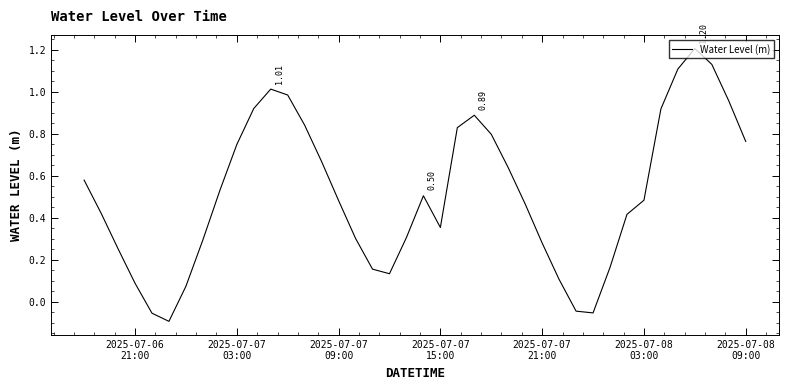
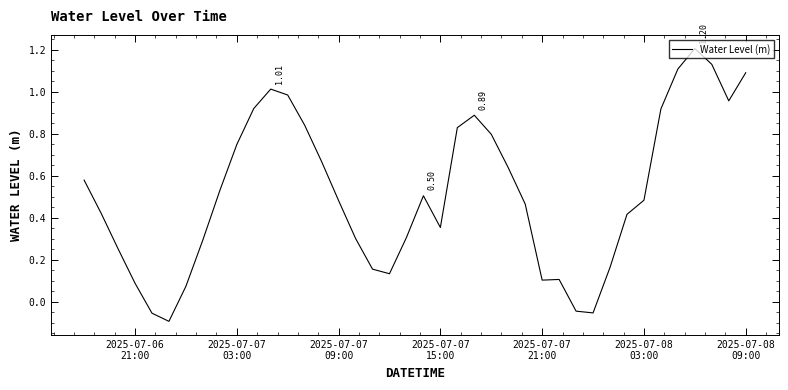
  {
    "2025-07-06 21:00": 0.09,
    "2025-07-07 03:00": 0.75,
    "2025-07-07 09:00": 0.48,
    "2025-07-07 15:00": 0.35,
-   "2025-07-07 21:00": 0.28,
+   "2025-07-07 21:00": 0.10,
    "2025-07-08 03:00": 0.48,
-   "2025-07-08 09:00": 0.76
+   "2025-07-08 09:00": 1.09
  }
